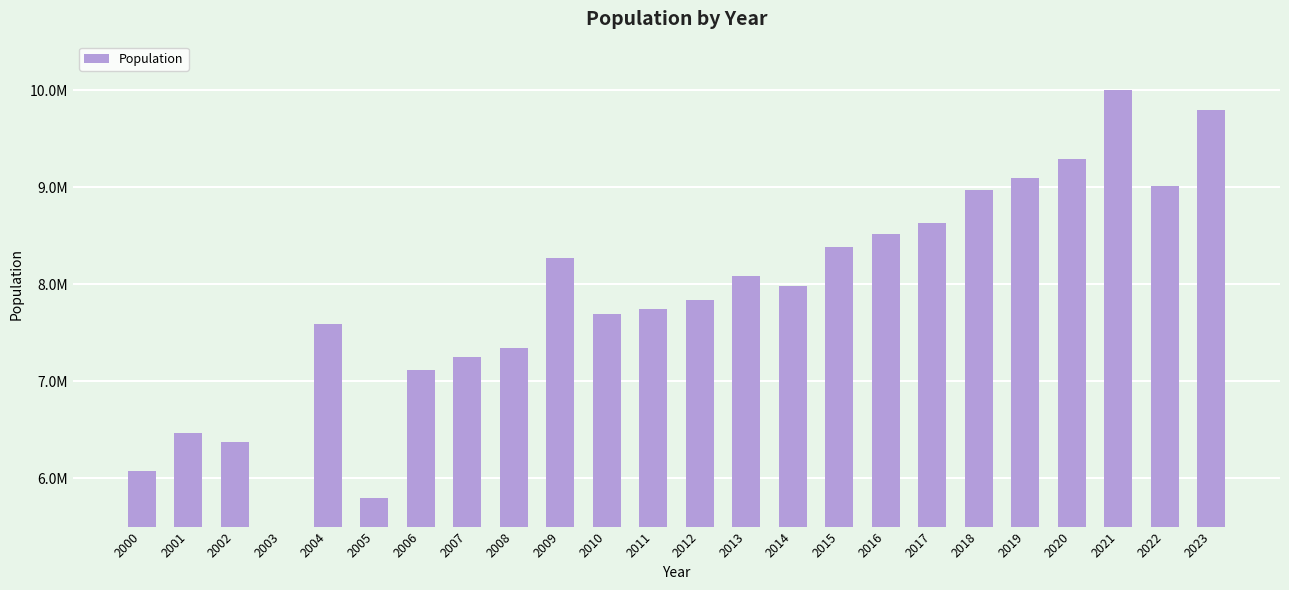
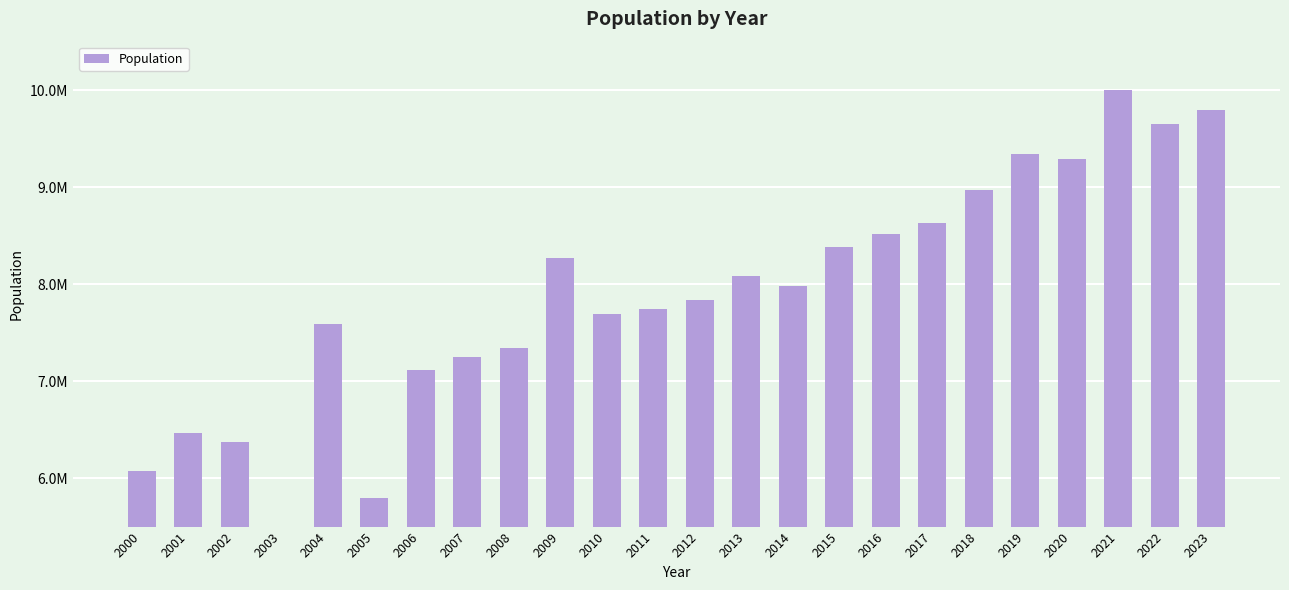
  {
    "2000": 6100000,
    "2001": 6500000,
    "2002": 6400000,
    "2004": 7600000,
    "2005": 5800000,
    "2006": 7100000,
    "2007": 7200000,
    "2008": 7300000,
    "2009": 8300000,
    "2010": 7700000,
    "2011": 7700000,
    "2012": 7800000,
    "2013": 8100000,
    "2014": 8000000,
    "2015": 8400000,
    "2016": 8500000,
    "2017": 8600000,
    "2018": 9000000,
-   "2019": 9100000,
+   "2019": 9300000,
    "2020": 9300000,
    "2021": 10000000,
-   "2022": 9000000,
+   "2022": 9700000,
    "2023": 9800000
  }
